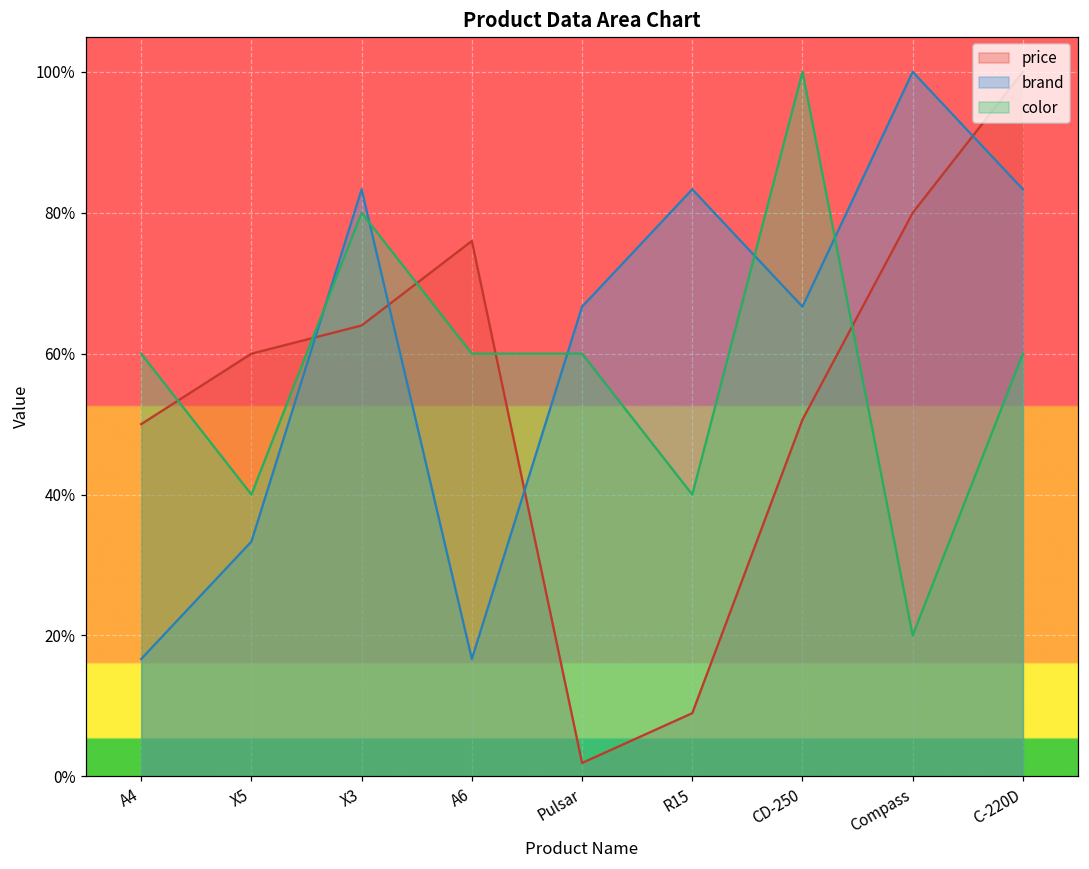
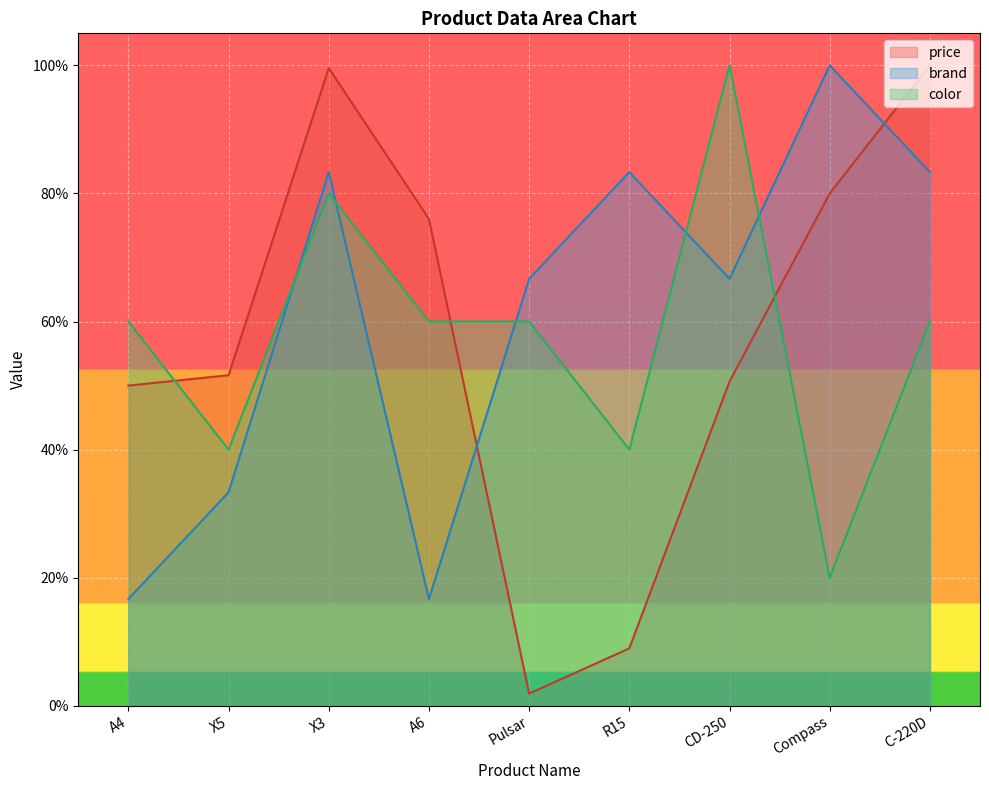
  {
    "price": {
      "A4": "50%",
-     "X5": "60%",
-     "X3": "64%",
+     "X5": "52%",
+     "X3": "100%",
      "A6": "76%",
      "Pulsar": "2%",
      "R15": "9%",
      "CD-250": "51%",
      "Compass": "80%"
    },
    "brand": {
      "A4": "17%",
      "X5": "33%",
      "X3": "83%",
      "A6": "17%",
      "Pulsar": "67%",
      "R15": "83%",
      "CD-250": "67%",
      "Compass": "100%",
      "C-220D": "83%"
    },
    "color": {
      "A4": "60%",
      "X5": "40%",
      "X3": "80%",
      "A6": "60%",
      "Pulsar": "60%",
      "R15": "40%",
      "CD-250": "100%",
      "Compass": "20%",
      "C-220D": "60%"
    }
  }
